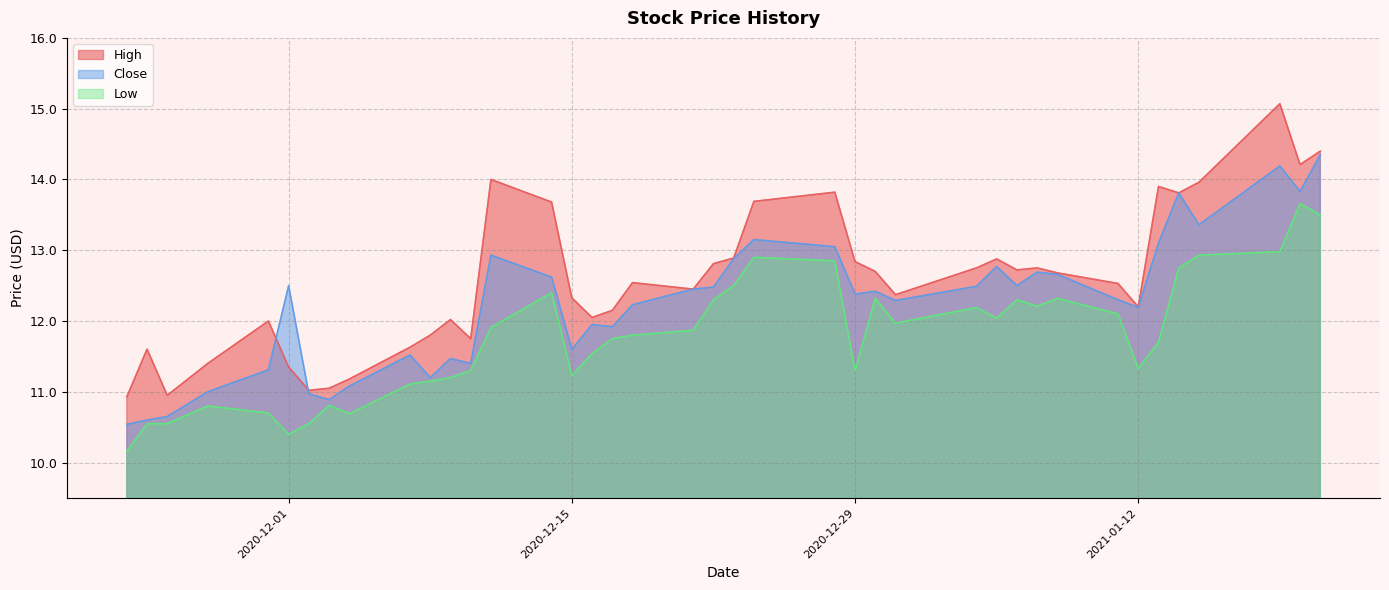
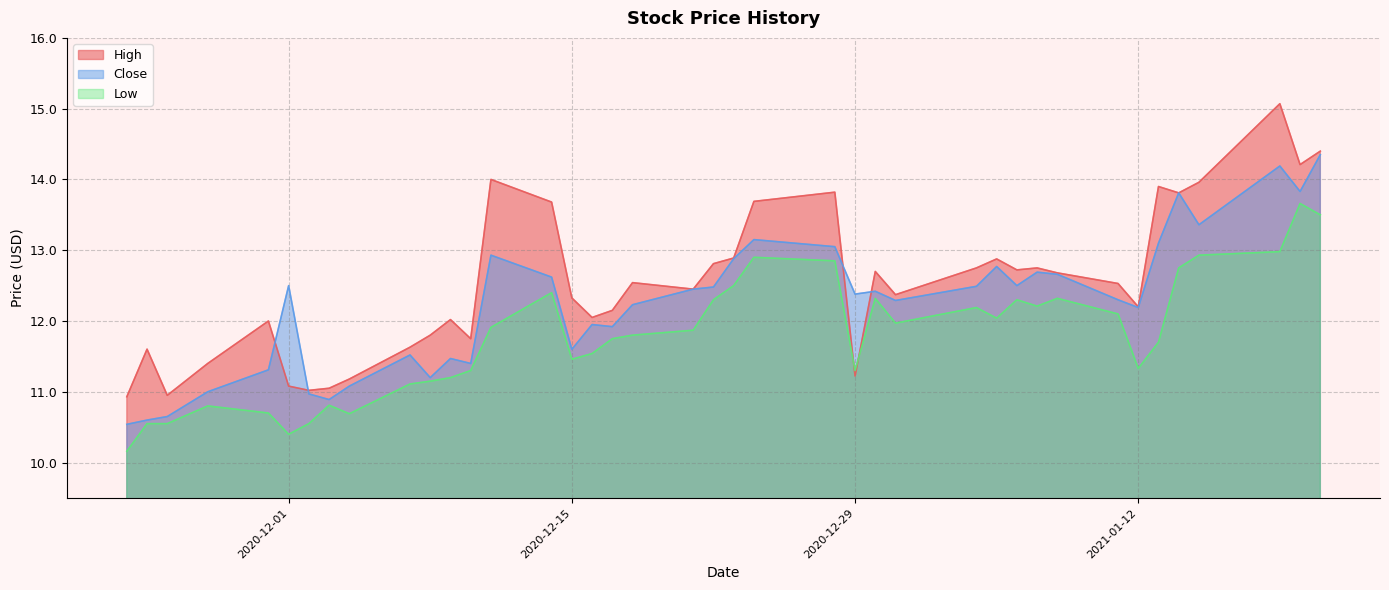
  {
    "High": {
-     "2020-12-01": 11.4,
+     "2020-12-01": 11.1,
      "2020-12-15": 12.3,
-     "2020-12-29": 12.8
+     "2020-12-29": 11.2
    },
    "Close": {
      "2020-12-01": 12.5,
      "2020-12-15": 11.6,
      "2020-12-29": 12.4
    },
    "Low": {
      "2020-12-01": 10.4,
-     "2020-12-15": 11.2,
+     "2020-12-15": 11.5,
      "2020-12-29": 11.3,
      "2021-01-12": 11.3
    }
  }
